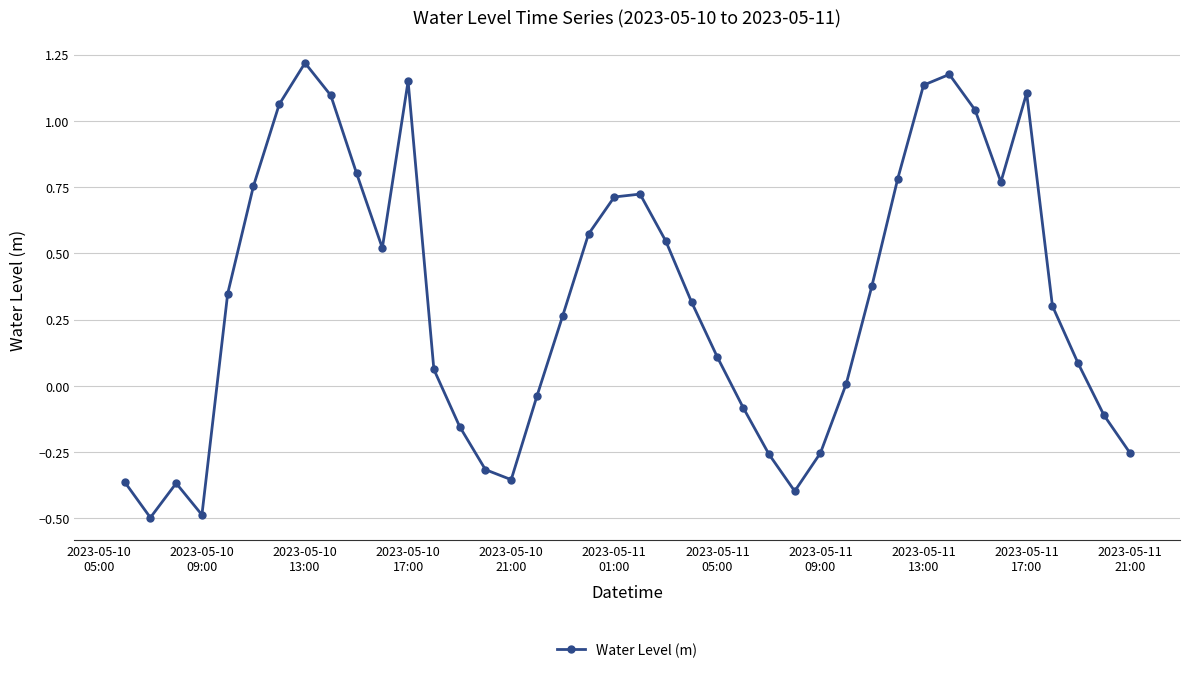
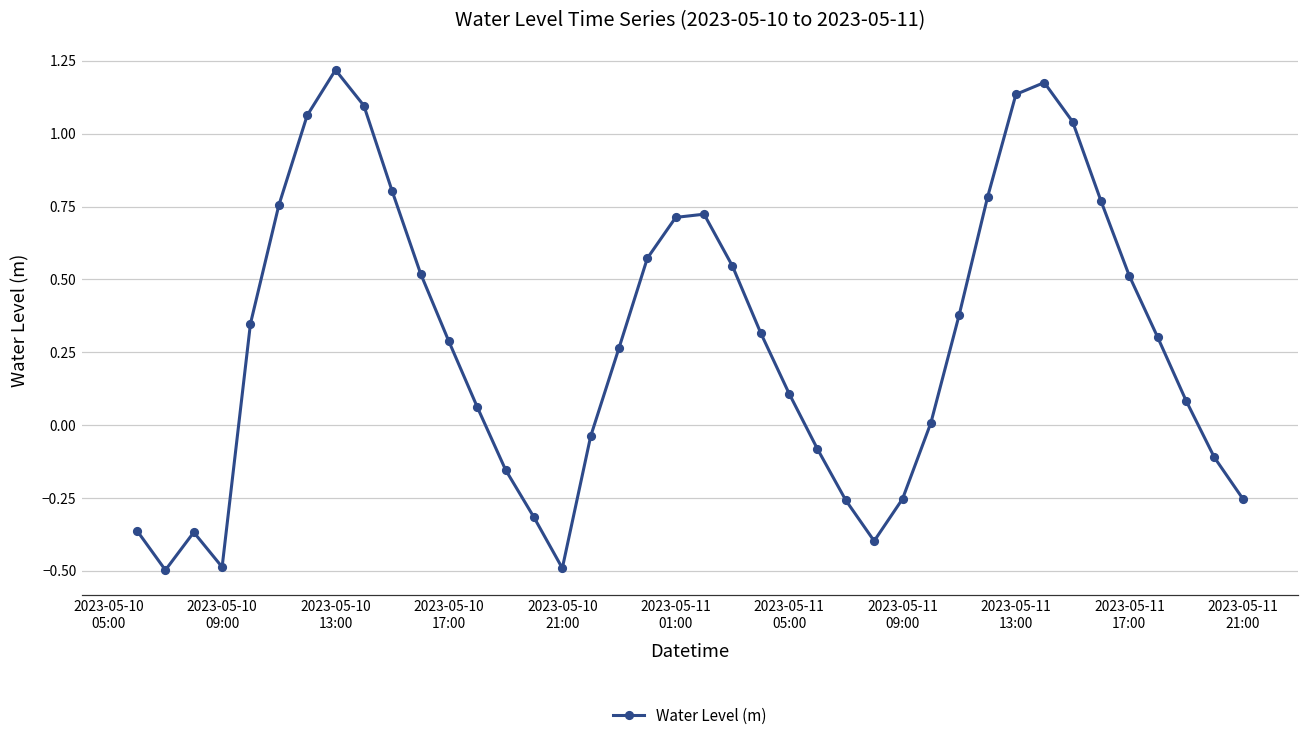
  {
    "2023-05-10 09:00": -0.49,
    "2023-05-10 13:00": 1.22,
-   "2023-05-10 17:00": 1.15,
-   "2023-05-10 21:00": -0.35,
+   "2023-05-10 17:00": 0.29,
+   "2023-05-10 21:00": -0.49,
    "2023-05-11 01:00": 0.71,
    "2023-05-11 05:00": 0.11,
    "2023-05-11 09:00": -0.25,
    "2023-05-11 13:00": 1.14,
-   "2023-05-11 17:00": 1.11,
+   "2023-05-11 17:00": 0.51,
    "2023-05-11 21:00": -0.25
  }
